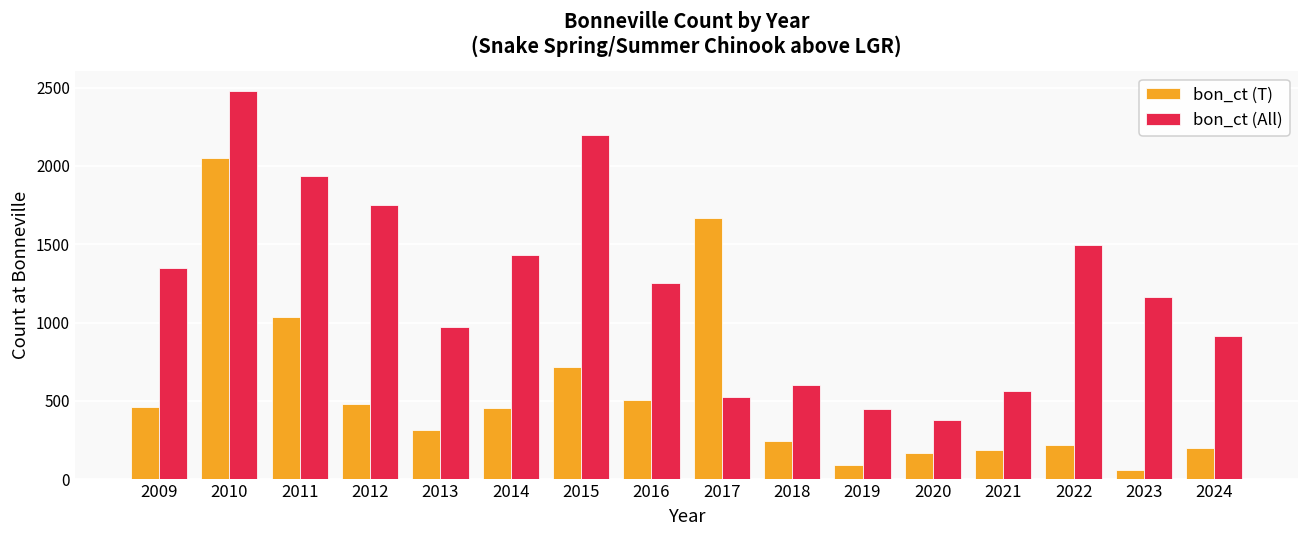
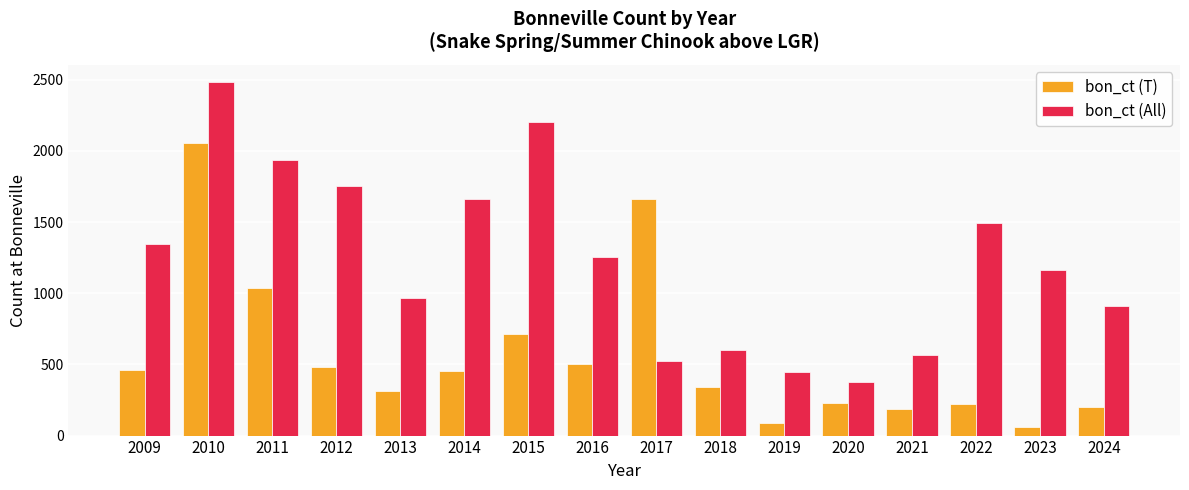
  {
    "bon_ct (T)": {
      "2009": 460,
      "2010": 2050,
      "2011": 1040,
      "2012": 480,
      "2013": 310,
      "2014": 460,
      "2015": 720,
      "2016": 510,
      "2017": 1670,
-     "2018": 240,
+     "2018": 340,
      "2019": 90,
-     "2020": 170,
+     "2020": 230,
      "2021": 180,
      "2022": 220,
      "2023": 60,
      "2024": 200
    },
    "bon_ct (All)": {
      "2009": 1350,
      "2010": 2480,
      "2011": 1940,
      "2012": 1750,
      "2013": 970,
-     "2014": 1430,
+     "2014": 1660,
      "2015": 2200,
      "2016": 1250,
      "2017": 520,
      "2018": 600,
      "2019": 450,
      "2020": 380,
      "2021": 560,
      "2022": 1490,
      "2023": 1160,
      "2024": 910
    }
  }
